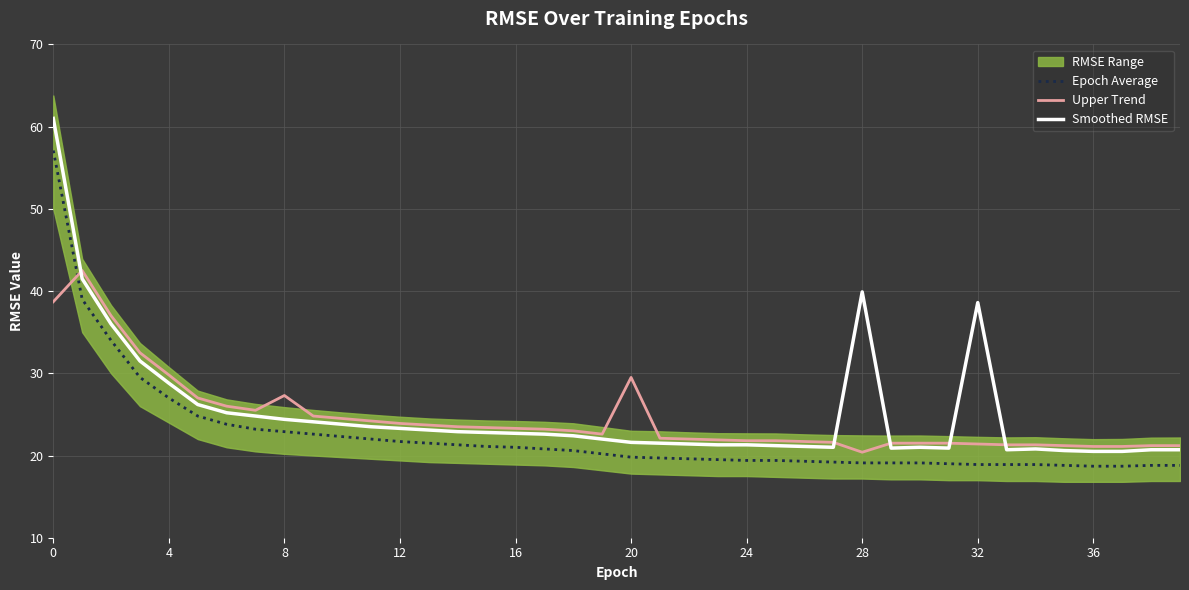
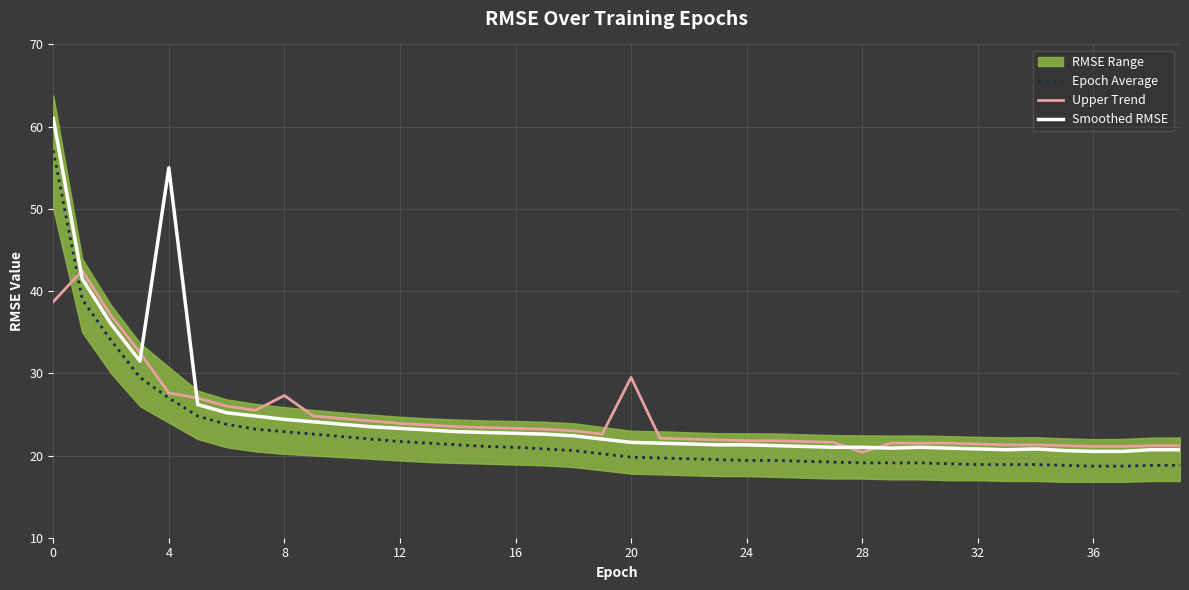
  {
    "Epoch Average": {
      "0": 57,
      "4": 27,
      "8": 23,
      "12": 22,
      "16": 21,
      "20": 20,
      "24": 19,
      "28": 19,
      "32": 19,
      "36": 19
    },
    "Upper Trend": {
      "0": 39,
-     "4": 30,
+     "4": 28,
      "8": 27,
      "12": 24,
      "16": 23,
      "20": 30,
      "24": 22,
      "28": 20,
      "32": 21,
      "36": 21
    },
    "Smoothed RMSE": {
      "0": 61,
-     "4": 29,
+     "4": 55,
      "8": 24,
      "12": 23,
      "16": 23,
      "20": 22,
      "24": 21,
-     "28": 40,
-     "32": 39,
+     "28": 21,
+     "32": 21,
      "36": 21
    }
  }
